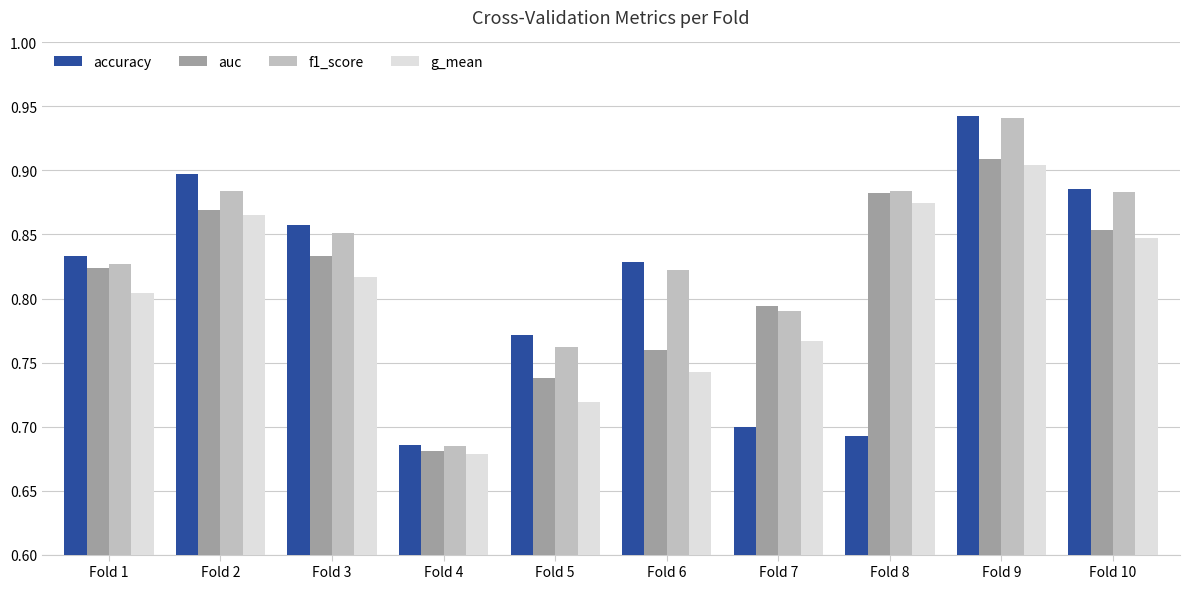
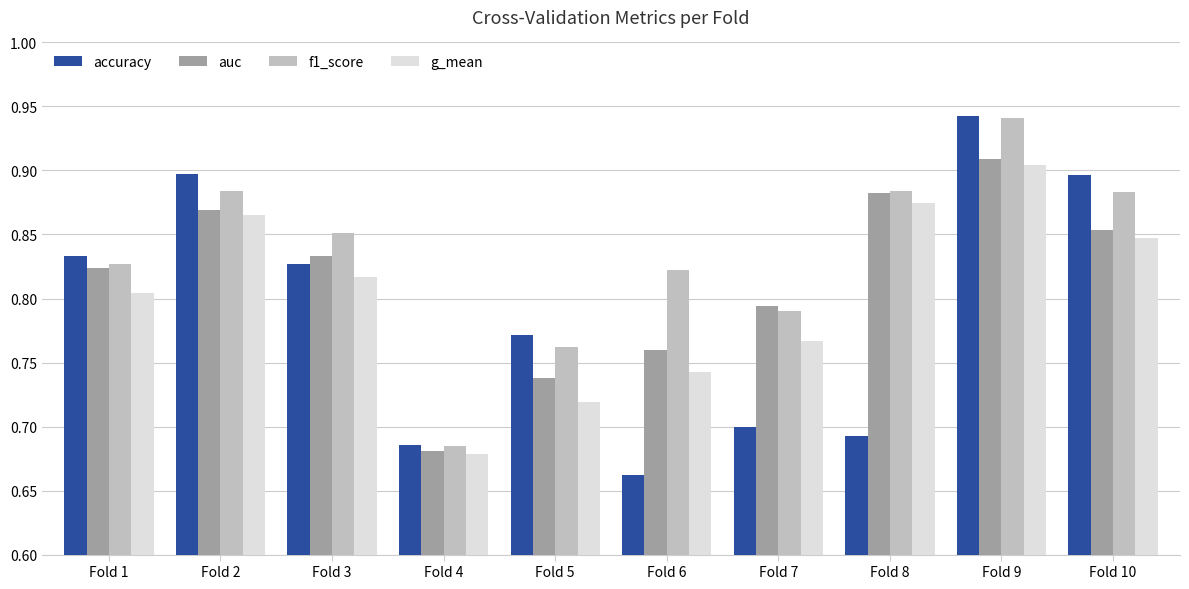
  {
    "accuracy": {
      "Fold 1": 0.833,
      "Fold 2": 0.898,
-     "Fold 3": 0.857,
+     "Fold 3": 0.827,
      "Fold 4": 0.686,
      "Fold 5": 0.771,
-     "Fold 6": 0.829,
+     "Fold 6": 0.662,
      "Fold 7": 0.700,
      "Fold 8": 0.692,
      "Fold 9": 0.943,
-     "Fold 10": 0.886
+     "Fold 10": 0.896
    }
  }
